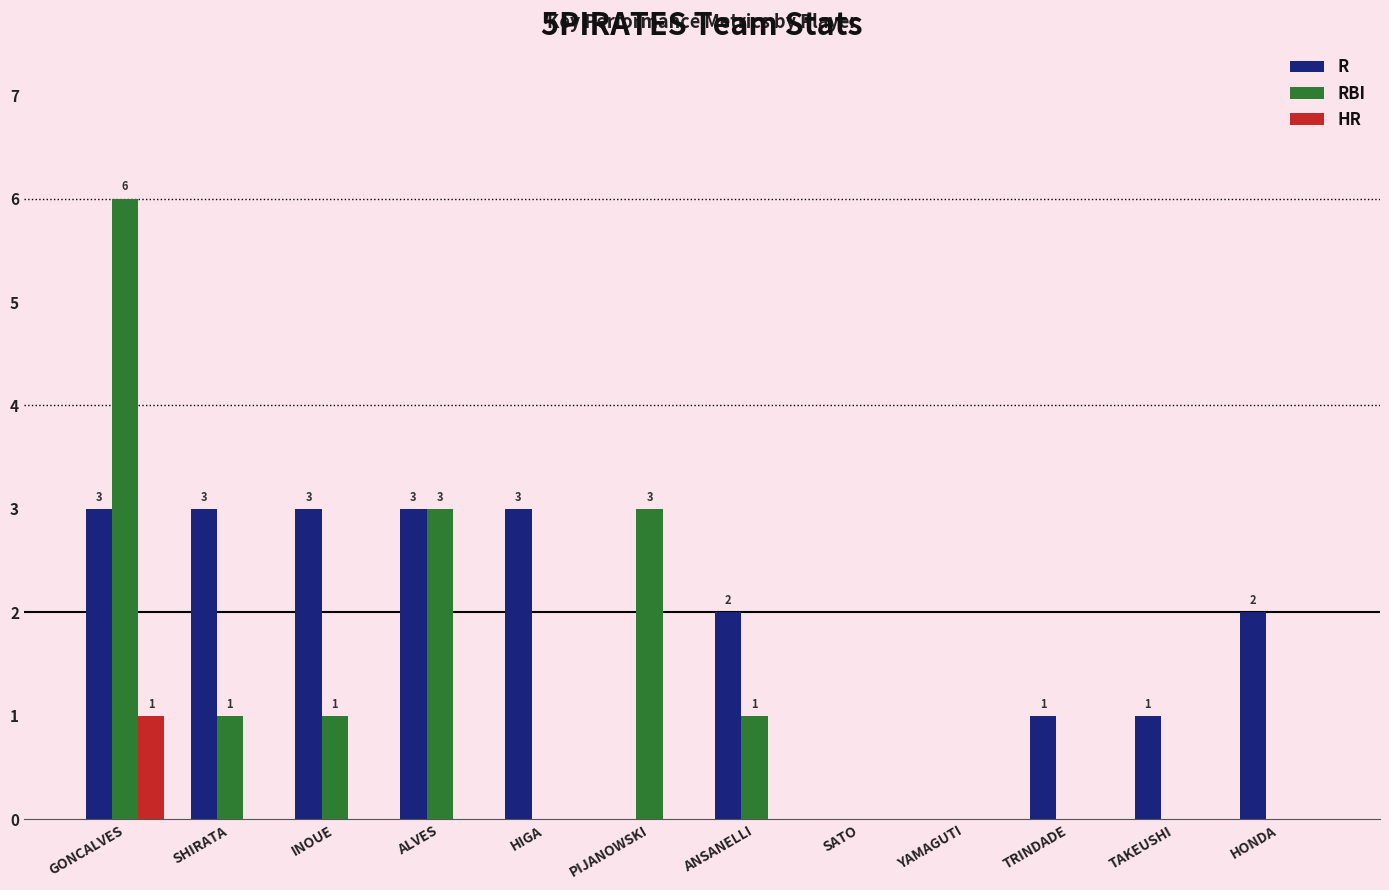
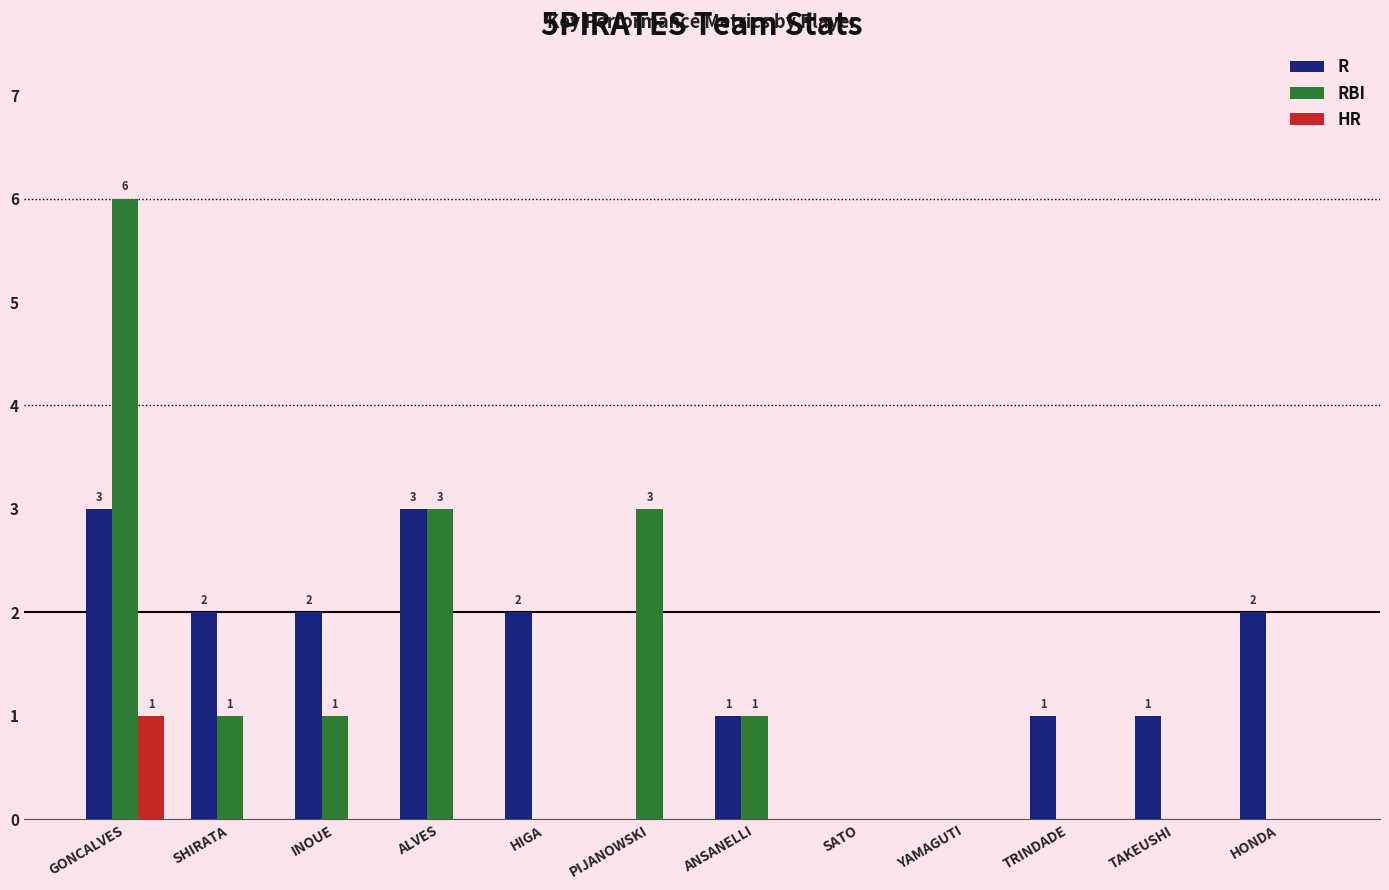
  {
    "R": {
      "GONCALVES": 3,
-     "SHIRATA": 3,
-     "INOUE": 3,
+     "SHIRATA": 2,
+     "INOUE": 2,
      "ALVES": 3,
-     "HIGA": 3,
-     "ANSANELLI": 2,
+     "HIGA": 2,
+     "ANSANELLI": 1,
      "TRINDADE": 1,
      "TAKEUSHI": 1,
      "HONDA": 2
    },
    "RBI": {
      "GONCALVES": 6,
      "SHIRATA": 1,
      "INOUE": 1,
      "ALVES": 3,
      "PIJANOWSKI": 3,
      "ANSANELLI": 1
    },
    "HR": {
      "GONCALVES": 1
    }
  }
